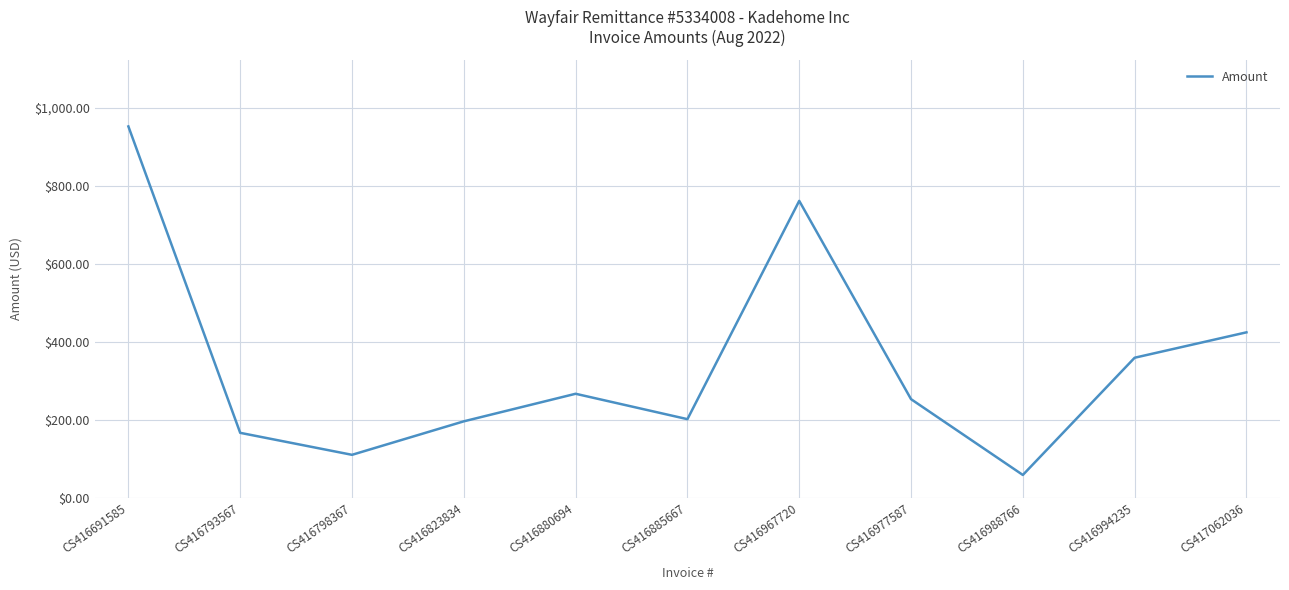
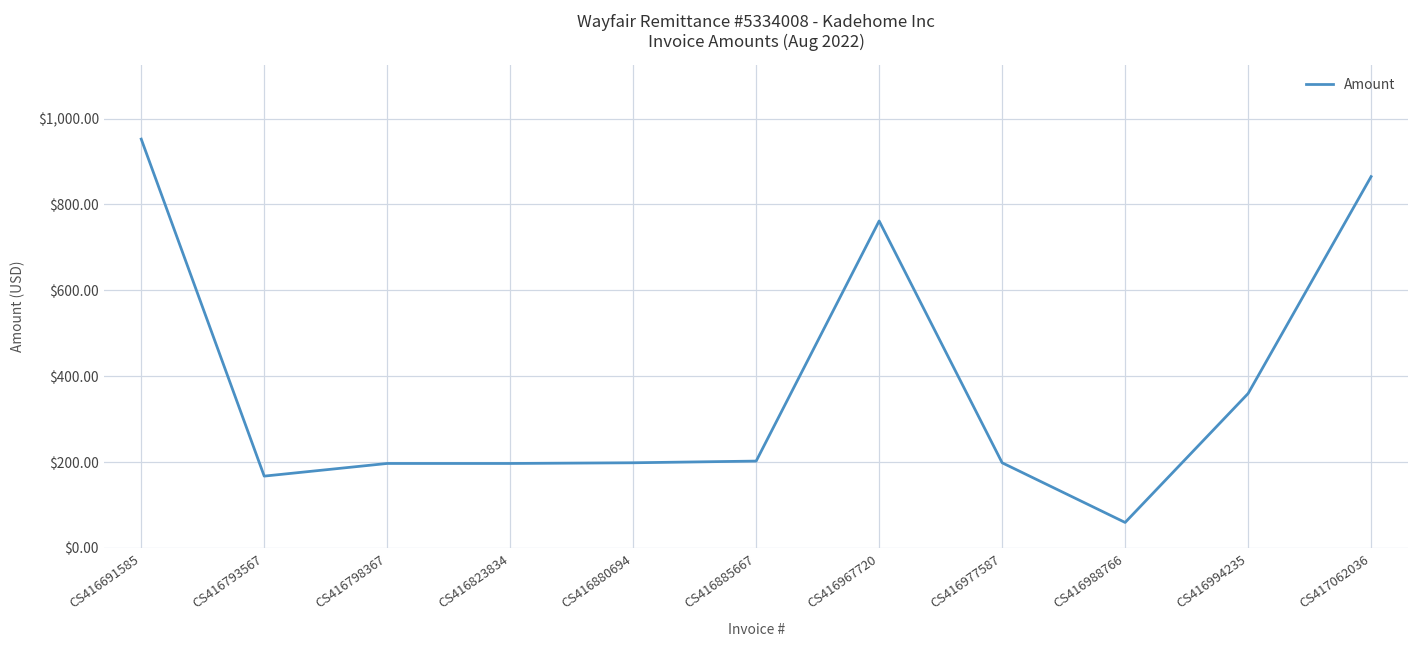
  {
    "CS416691585": "$950",
    "CS416793567": "$170",
-   "CS416798367": "$110",
+   "CS416798367": "$200",
    "CS416823834": "$200",
-   "CS416880694": "$270",
+   "CS416880694": "$200",
    "CS416885667": "$200",
    "CS416967720": "$760",
-   "CS416977587": "$250",
+   "CS416977587": "$200",
    "CS416988766": "$60",
    "CS416994235": "$360",
-   "CS417062036": "$420"
+   "CS417062036": "$860"
  }
